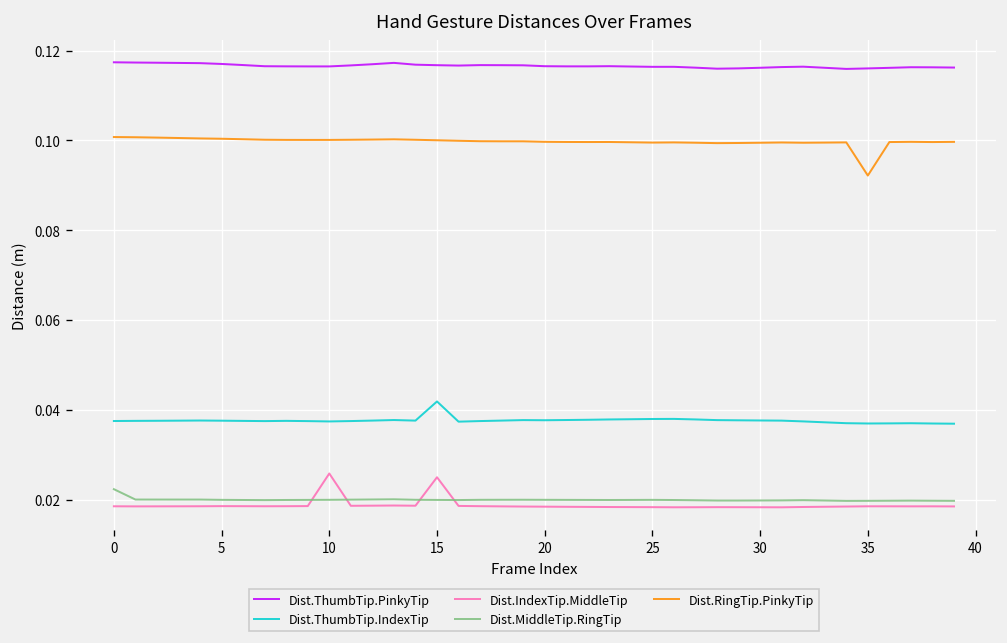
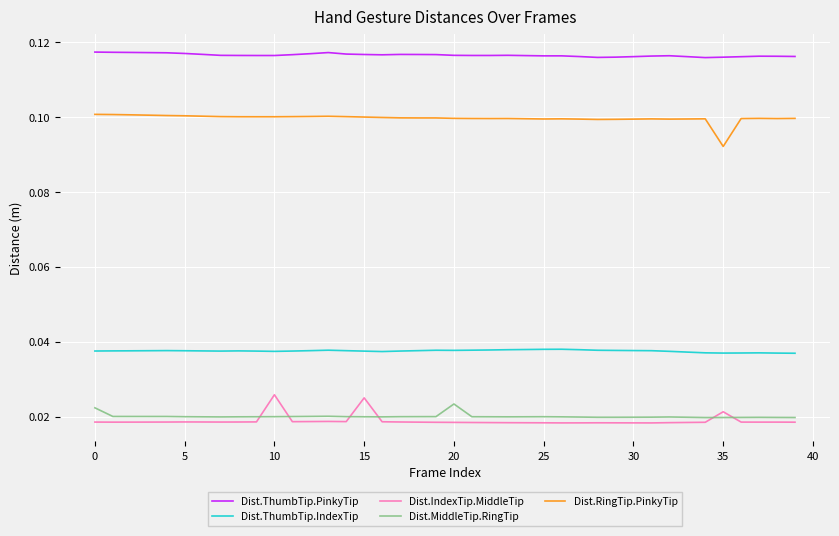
  {
    "Dist.ThumbTip.PinkyTip": {
      "0": 0.117,
      "5": 0.117,
      "10": 0.116,
      "15": 0.117,
      "20": 0.117,
      "25": 0.116,
      "30": 0.116,
      "35": 0.116
    },
    "Dist.ThumbTip.IndexTip": {
      "0": 0.038,
      "5": 0.038,
      "10": 0.037,
-     "15": 0.042,
+     "15": 0.037,
      "20": 0.038,
      "25": 0.038,
      "30": 0.038,
      "35": 0.037
    },
    "Dist.IndexTip.MiddleTip": {
      "0": 0.019,
      "5": 0.019,
      "10": 0.026,
      "15": 0.025,
      "20": 0.018,
      "25": 0.018,
      "30": 0.018,
-     "35": 0.019
+     "35": 0.021
    },
    "Dist.MiddleTip.RingTip": {
      "0": 0.022,
      "5": 0.020,
      "10": 0.020,
      "15": 0.020,
-     "20": 0.020,
+     "20": 0.023,
      "25": 0.020,
      "30": 0.020,
      "35": 0.020
    },
    "Dist.RingTip.PinkyTip": {
      "0": 0.101,
      "5": 0.100,
      "10": 0.100,
      "15": 0.100,
      "20": 0.100,
      "25": 0.100,
      "30": 0.099,
      "35": 0.092
    }
  }
